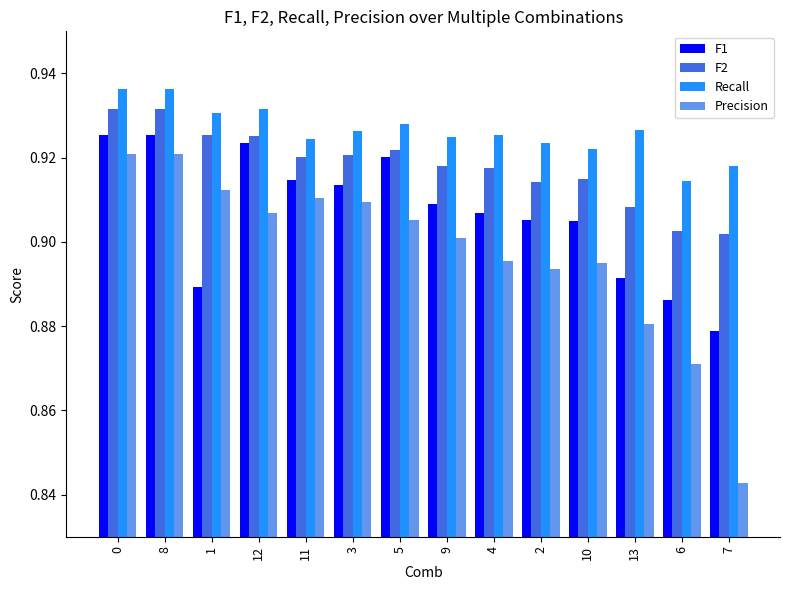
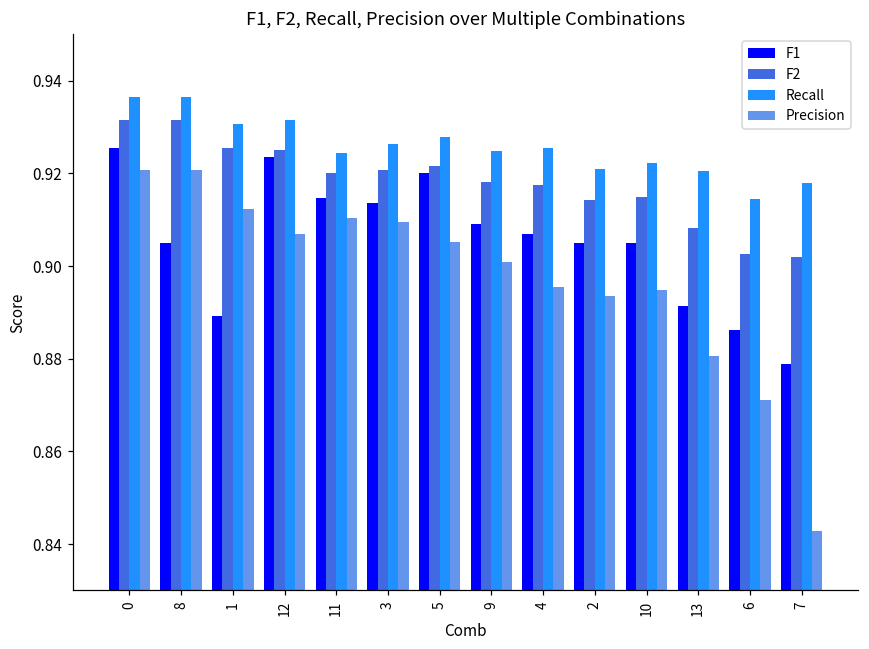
  {
    "F1": {
      "0": 0.925,
-     "8": 0.925,
+     "8": 0.905,
      "1": 0.889,
      "12": 0.924,
      "11": 0.915,
      "3": 0.914,
      "5": 0.920,
      "9": 0.909,
      "4": 0.907,
      "2": 0.905,
      "10": 0.905,
      "13": 0.891,
      "6": 0.886,
      "7": 0.879
    },
    "Recall": {
      "0": 0.936,
      "8": 0.936,
      "1": 0.931,
      "12": 0.931,
      "11": 0.924,
      "3": 0.926,
      "5": 0.928,
      "9": 0.925,
      "4": 0.925,
-     "2": 0.924,
+     "2": 0.921,
      "10": 0.922,
-     "13": 0.927,
+     "13": 0.921,
      "6": 0.914,
      "7": 0.918
    }
  }
